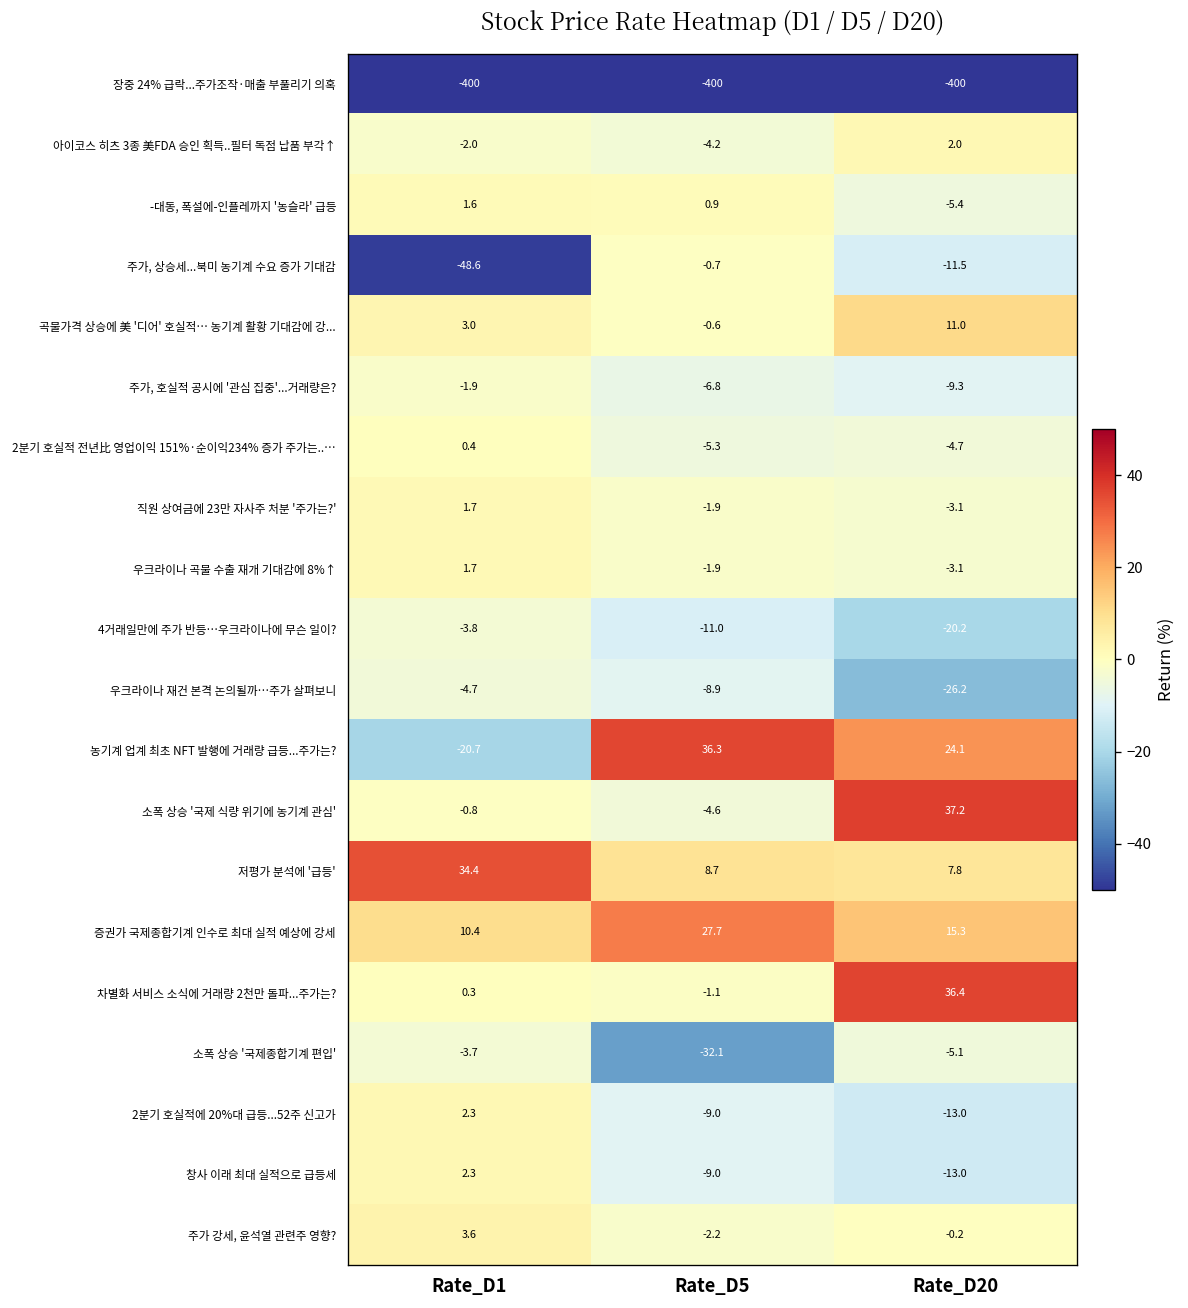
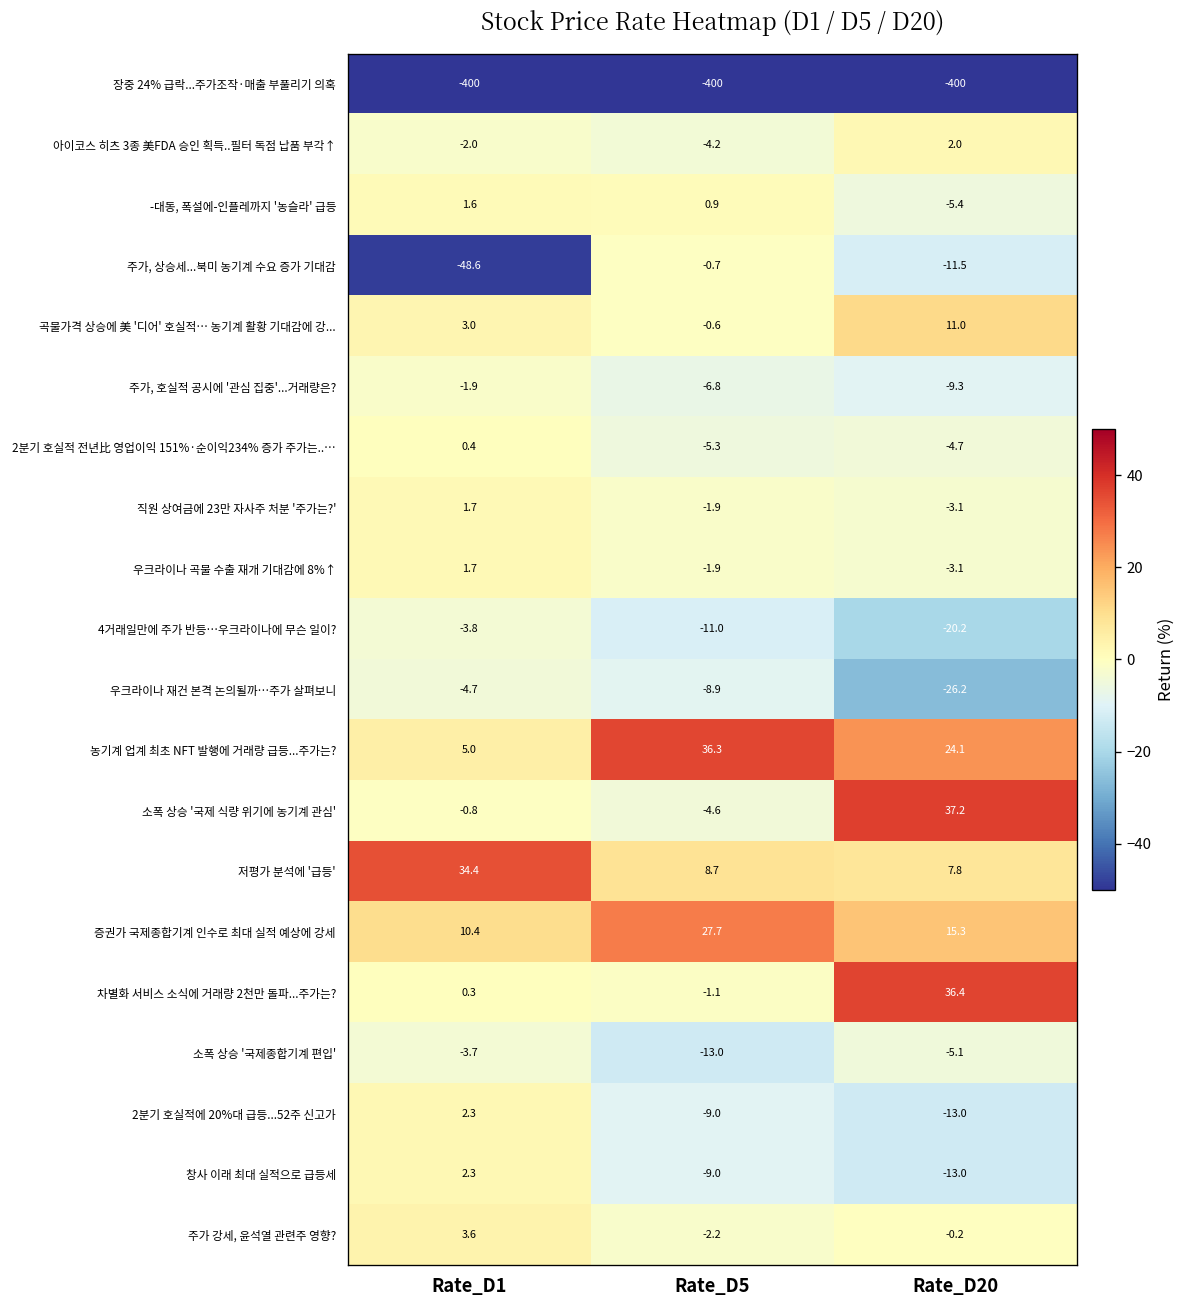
  {
    "장중 24% 급락...주가조작·매출 부풀리기 의혹": {
      "Rate_D1": -400,
      "Rate_D5": -400,
      "Rate_D20": -400
    },
    "아이코스 히츠 3종 美FDA 승인 획득..필터 독점 납품 부각↑": {
      "Rate_D1": -2.0,
      "Rate_D5": -4.2,
      "Rate_D20": 2.0
    },
    "-대동, 폭설에-인플레까지 '농슬라' 급등": {
      "Rate_D1": 1.6,
      "Rate_D5": 0.9,
      "Rate_D20": -5.4
    },
    "주가, 상승세...북미 농기계 수요 증가 기대감": {
      "Rate_D1": -48.6,
      "Rate_D5": -0.7,
      "Rate_D20": -11.5
    },
    "곡물가격 상승에 美 '디어' 호실적… 농기계 활황 기대감에 강...": {
      "Rate_D1": 3.0,
      "Rate_D5": -0.6,
      "Rate_D20": 11.0
    },
    "주가, 호실적 공시에 '관심 집중'...거래량은?": {
      "Rate_D1": -1.9,
      "Rate_D5": -6.8,
      "Rate_D20": -9.3
    },
    "2분기 호실적 전년比 영업이익 151%·순이익234% 증가 주가는..…": {
      "Rate_D1": 0.4,
      "Rate_D5": -5.3,
      "Rate_D20": -4.7
    },
    "직원 상여금에 23만 자사주 처분 '주가는?'": {
      "Rate_D1": 1.7,
      "Rate_D5": -1.9,
      "Rate_D20": -3.1
    },
    "우크라이나 곡물 수출 재개 기대감에 8%↑": {
      "Rate_D1": 1.7,
      "Rate_D5": -1.9,
      "Rate_D20": -3.1
    },
    "4거래일만에 주가 반등…우크라이나에 무슨 일이?": {
      "Rate_D1": -3.8,
      "Rate_D5": -11.0,
      "Rate_D20": -20.2
    },
    "우크라이나 재건 본격 논의될까…주가 살펴보니": {
      "Rate_D1": -4.7,
      "Rate_D5": -8.9,
      "Rate_D20": -26.2
    },
    "농기계 업계 최초 NFT 발행에 거래량 급등...주가는?": {
-     "Rate_D1": -20.7,
+     "Rate_D1": 5.0,
      "Rate_D5": 36.3,
      "Rate_D20": 24.1
    },
    "소폭 상승 '국제 식량 위기에 농기계 관심'": {
      "Rate_D1": -0.8,
      "Rate_D5": -4.6,
      "Rate_D20": 37.2
    },
    "저평가 분석에 '급등'": {
      "Rate_D1": 34.4,
      "Rate_D5": 8.7,
      "Rate_D20": 7.8
    },
    "증권가 국제종합기계 인수로 최대 실적 예상에 강세": {
      "Rate_D1": 10.4,
      "Rate_D5": 27.7,
      "Rate_D20": 15.3
    },
    "차별화 서비스 소식에 거래량 2천만 돌파...주가는?": {
      "Rate_D1": 0.3,
      "Rate_D5": -1.1,
      "Rate_D20": 36.4
    },
    "소폭 상승 '국제종합기계 편입'": {
      "Rate_D1": -3.7,
-     "Rate_D5": -32.1,
+     "Rate_D5": -13.0,
      "Rate_D20": -5.1
    },
    "2분기 호실적에 20%대 급등...52주 신고가": {
      "Rate_D1": 2.3,
      "Rate_D5": -9.0,
      "Rate_D20": -13.0
    },
    "창사 이래 최대 실적으로 급등세": {
      "Rate_D1": 2.3,
      "Rate_D5": -9.0,
      "Rate_D20": -13.0
    },
    "주가 강세, 윤석열 관련주 영향?": {
      "Rate_D1": 3.6,
      "Rate_D5": -2.2,
      "Rate_D20": -0.2
    }
  }
